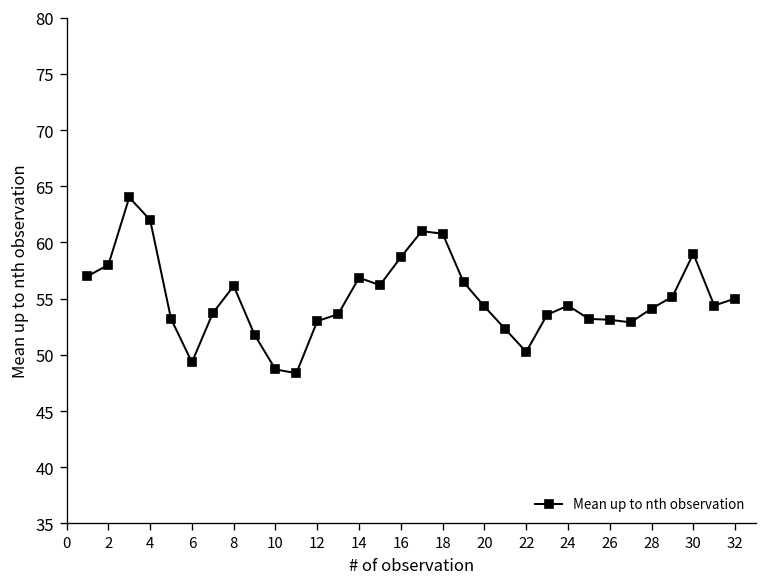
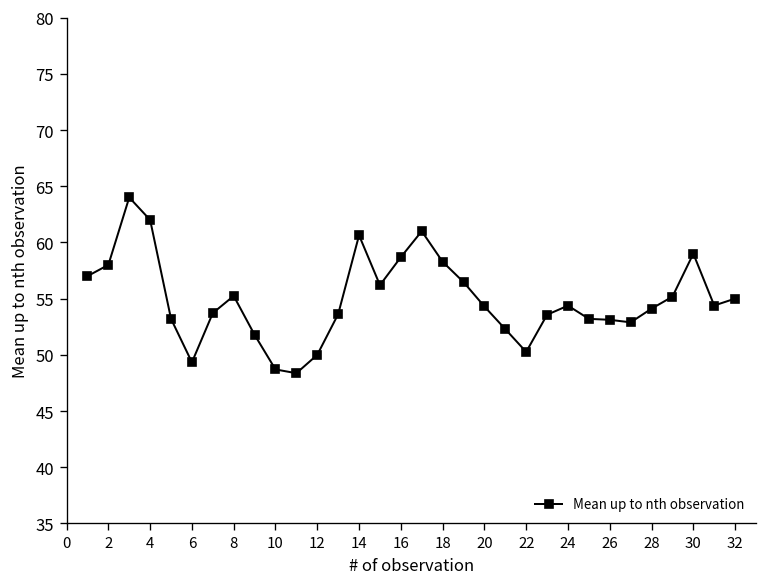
  {
    "2": 58,
    "4": 62,
    "6": 49,
-   "8": 56,
+   "8": 55,
    "10": 49,
-   "12": 53,
-   "14": 57,
+   "12": 50,
+   "14": 61,
    "16": 59,
-   "18": 61,
+   "18": 58,
    "20": 54,
    "22": 50,
    "24": 54,
    "26": 53,
    "28": 54,
    "30": 59,
    "32": 55
  }
